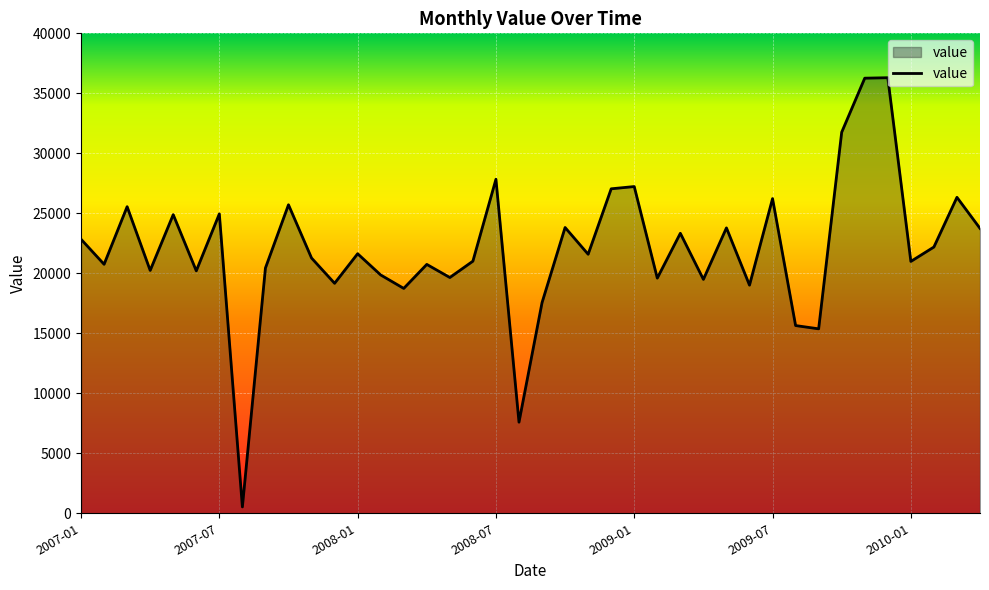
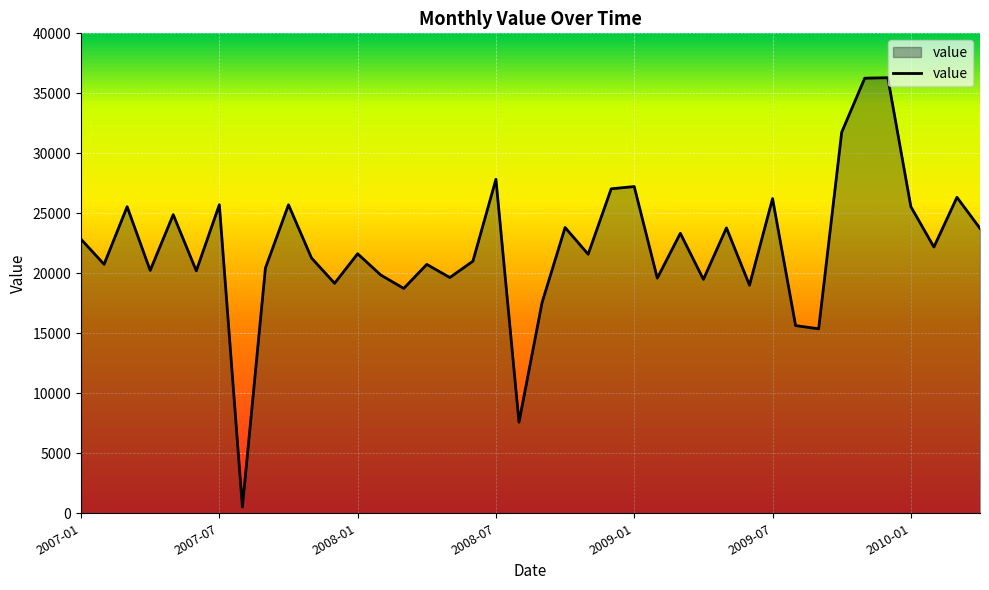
  {
    "2007-01": 22800,
-   "2007-07": 25000,
+   "2007-07": 25700,
    "2008-01": 21600,
    "2008-07": 27800,
    "2009-01": 27200,
    "2009-07": 26200,
-   "2010-01": 21000
+   "2010-01": 25600
  }
